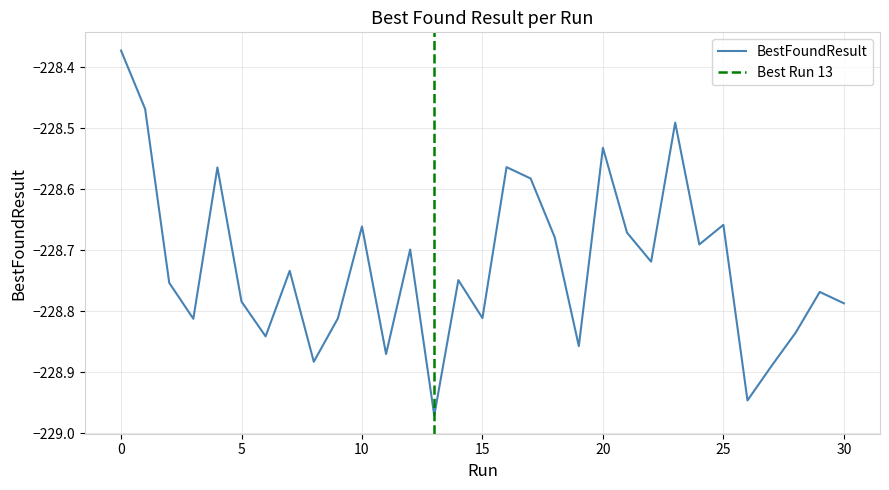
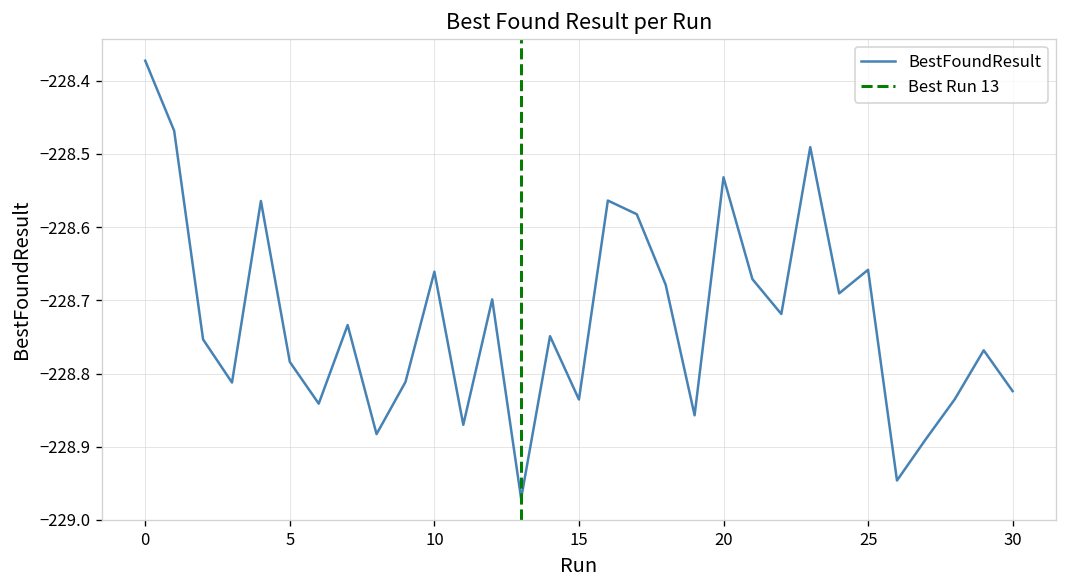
  {
    "0": -228.37,
    "5": -228.78,
    "10": -228.66,
-   "15": -228.81,
+   "15": -228.84,
    "20": -228.53,
    "25": -228.66,
-   "30": -228.79
+   "30": -228.82
  }
